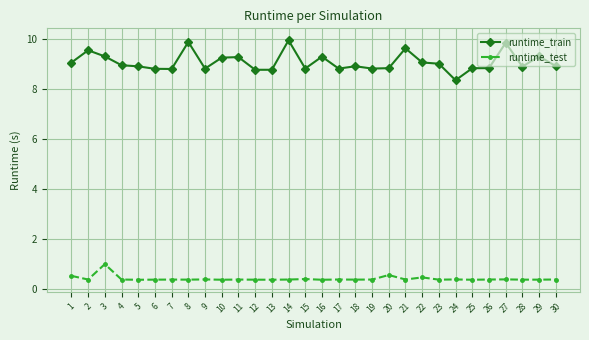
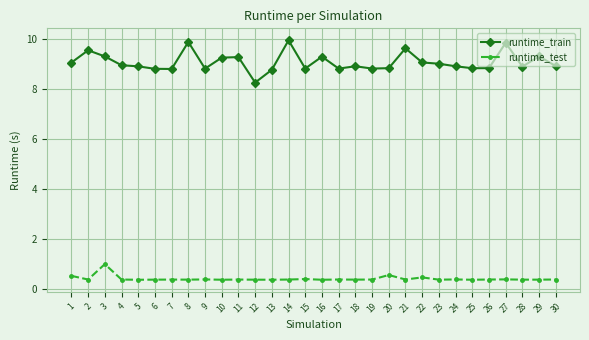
  {
    "runtime_train": {
      "1": 9.1,
      "2": 9.6,
      "3": 9.3,
      "4": 9.0,
      "5": 8.9,
      "6": 8.8,
      "7": 8.8,
      "8": 9.9,
      "9": 8.8,
      "10": 9.3,
      "11": 9.3,
-     "12": 8.8,
+     "12": 8.3,
      "13": 8.8,
      "14": 10.0,
      "15": 8.8,
      "16": 9.3,
      "17": 8.8,
      "18": 8.9,
      "19": 8.8,
      "20": 8.8,
      "21": 9.6,
      "22": 9.1,
      "23": 9.0,
-     "24": 8.4,
+     "24": 8.9,
      "25": 8.8,
      "26": 8.8,
      "28": 8.9,
      "30": 8.9
    },
    "runtime_test": {
      "1": 0.5,
      "2": 0.4,
      "3": 1.0,
      "4": 0.4,
      "5": 0.4,
      "6": 0.4,
      "7": 0.4,
      "8": 0.4,
      "9": 0.4,
      "10": 0.4,
      "11": 0.4,
      "12": 0.4,
      "13": 0.4,
      "14": 0.4,
      "15": 0.4,
      "16": 0.4,
      "17": 0.4,
      "18": 0.4,
      "19": 0.4,
      "20": 0.6,
      "21": 0.4,
      "22": 0.5,
      "23": 0.4,
      "24": 0.4,
      "25": 0.4,
      "26": 0.4,
      "27": 0.4,
      "28": 0.4,
      "29": 0.4,
      "30": 0.4
    }
  }
